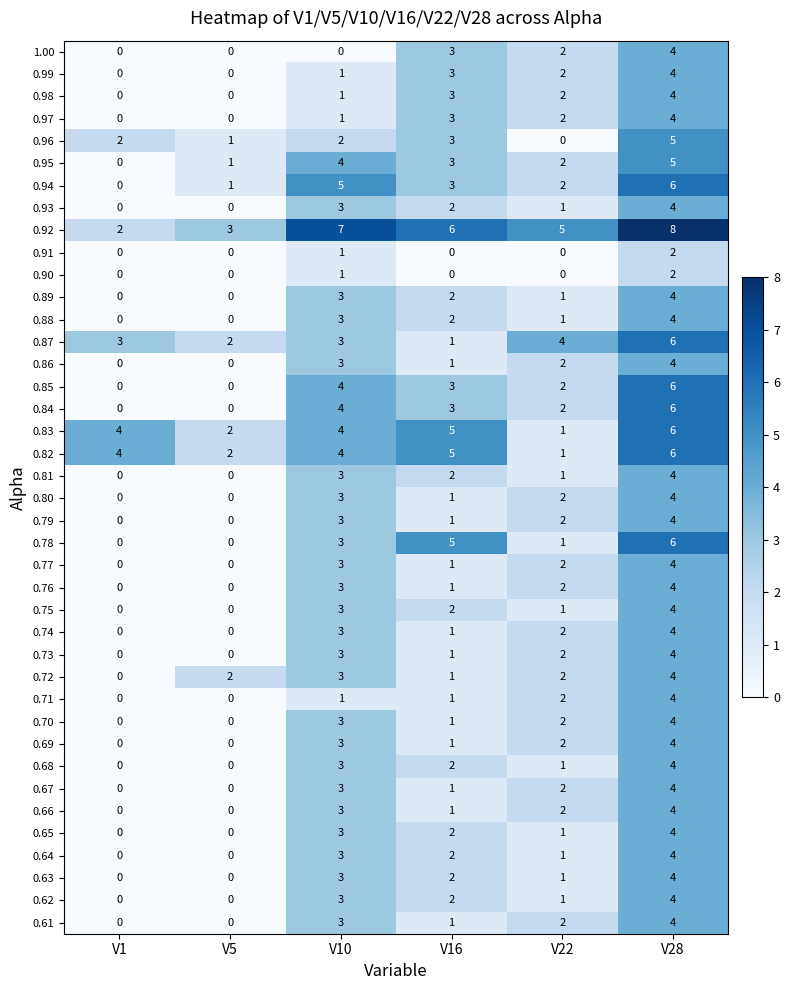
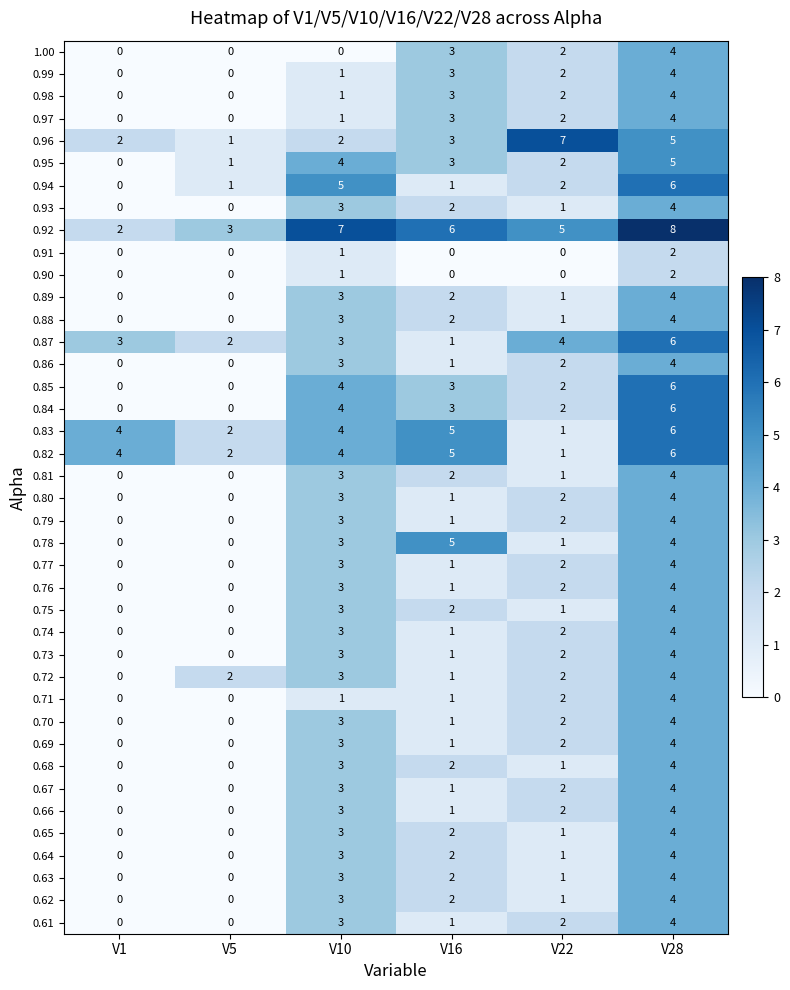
  {
    "0.96": {
      "V1": 2,
      "V5": 1,
      "V10": 2,
      "V16": 3,
-     "V22": 0,
+     "V22": 7,
      "V28": 5
    },
    "0.94": {
      "V1": 0,
      "V5": 1,
      "V10": 5,
-     "V16": 3,
+     "V16": 1,
      "V22": 2,
      "V28": 6
    },
    "0.78": {
      "V1": 0,
      "V5": 0,
      "V10": 3,
      "V16": 5,
      "V22": 1,
-     "V28": 6
+     "V28": 4
    }
  }
